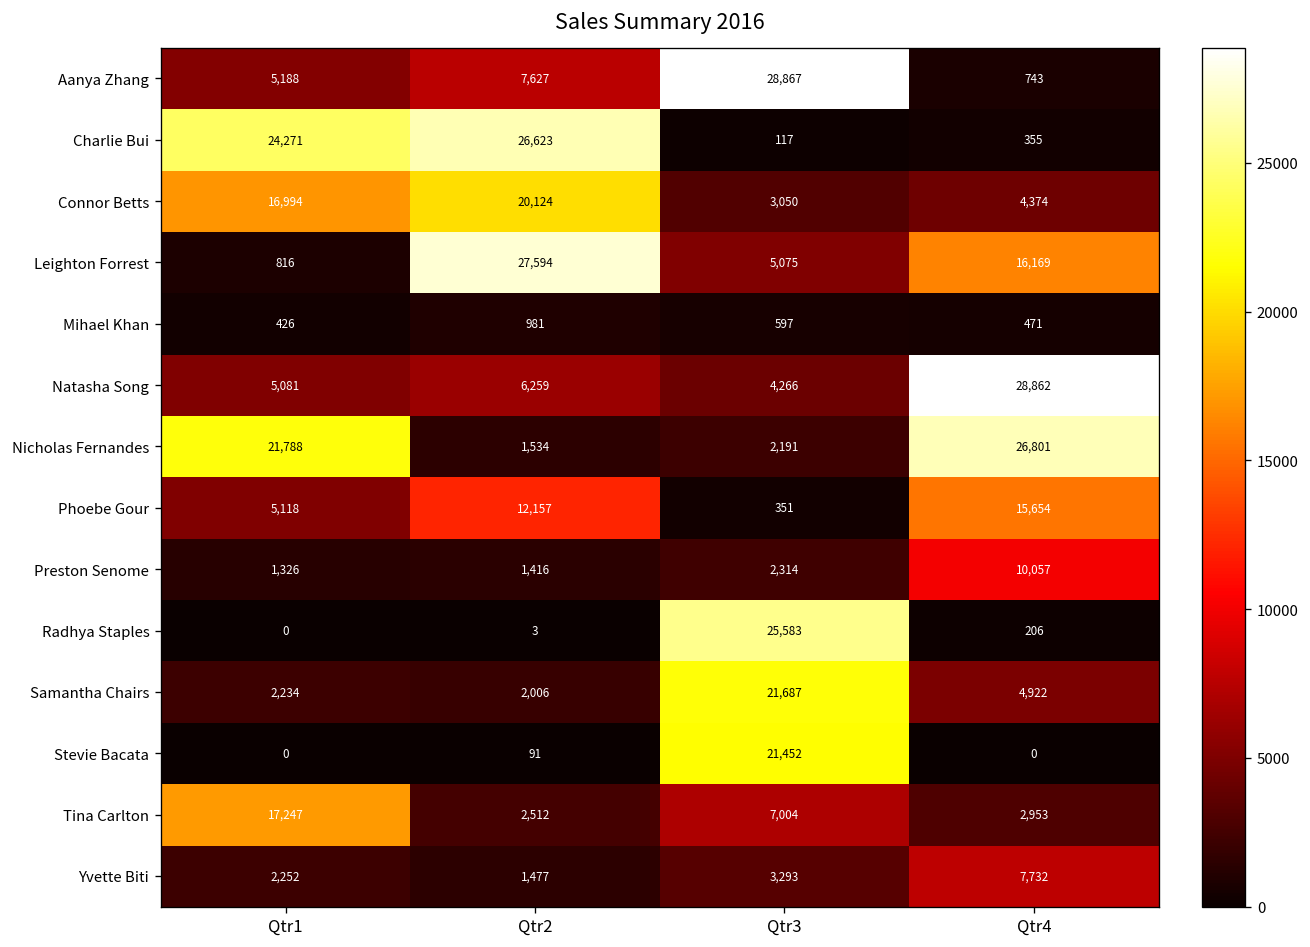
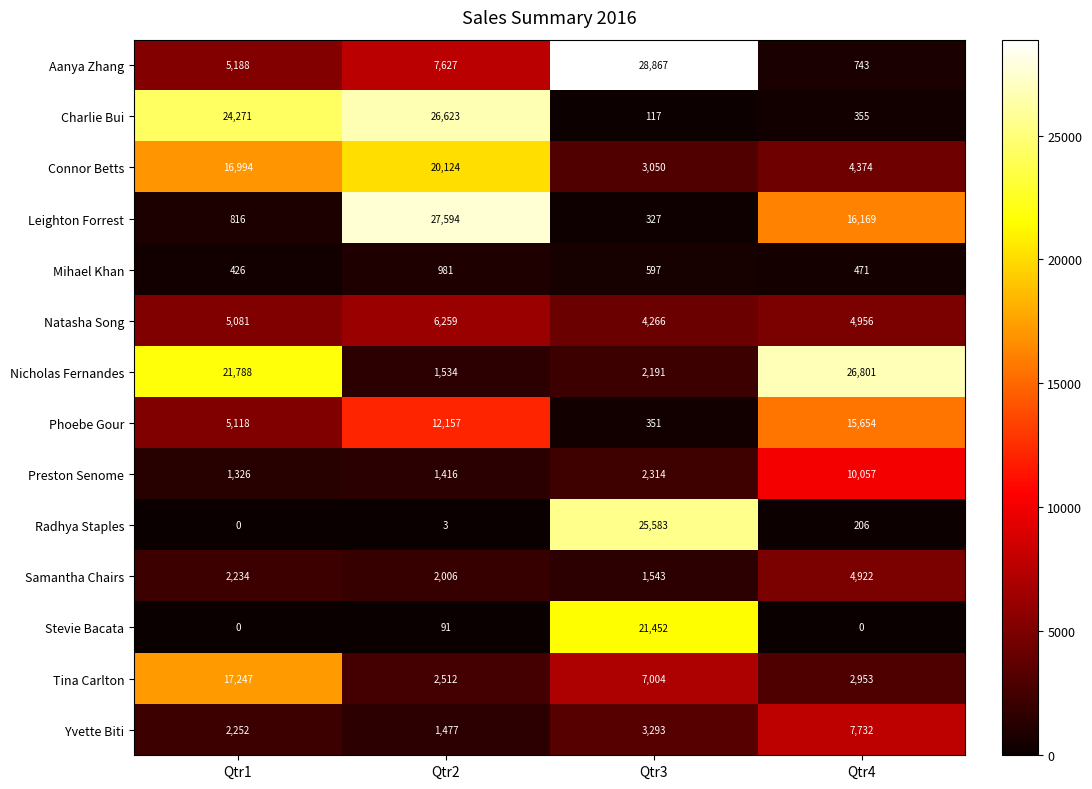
  {
    "Aanya Zhang": {
      "Qtr1": "5,188",
      "Qtr2": "7,627",
      "Qtr3": "28,867",
      "Qtr4": "743"
    },
    "Charlie Bui": {
      "Qtr1": "24,271",
      "Qtr2": "26,623",
      "Qtr3": "117",
      "Qtr4": "355"
    },
    "Connor Betts": {
      "Qtr1": "16,994",
      "Qtr2": "20,124",
      "Qtr3": "3,050",
      "Qtr4": "4,374"
    },
    "Leighton Forrest": {
      "Qtr1": "816",
      "Qtr2": "27,594",
-     "Qtr3": "5,075",
+     "Qtr3": "327",
      "Qtr4": "16,169"
    },
    "Mihael Khan": {
      "Qtr1": "426",
      "Qtr2": "981",
      "Qtr3": "597",
      "Qtr4": "471"
    },
    "Natasha Song": {
      "Qtr1": "5,081",
      "Qtr2": "6,259",
      "Qtr3": "4,266",
-     "Qtr4": "28,862"
+     "Qtr4": "4,956"
    },
    "Nicholas Fernandes": {
      "Qtr1": "21,788",
      "Qtr2": "1,534",
      "Qtr3": "2,191",
      "Qtr4": "26,801"
    },
    "Phoebe Gour": {
      "Qtr1": "5,118",
      "Qtr2": "12,157",
      "Qtr3": "351",
      "Qtr4": "15,654"
    },
    "Preston Senome": {
      "Qtr1": "1,326",
      "Qtr2": "1,416",
      "Qtr3": "2,314",
      "Qtr4": "10,057"
    },
    "Radhya Staples": {
      "Qtr1": "0",
      "Qtr2": "3",
      "Qtr3": "25,583",
      "Qtr4": "206"
    },
    "Samantha Chairs": {
      "Qtr1": "2,234",
      "Qtr2": "2,006",
-     "Qtr3": "21,687",
+     "Qtr3": "1,543",
      "Qtr4": "4,922"
    },
    "Stevie Bacata": {
      "Qtr1": "0",
      "Qtr2": "91",
      "Qtr3": "21,452",
      "Qtr4": "0"
    },
    "Tina Carlton": {
      "Qtr1": "17,247",
      "Qtr2": "2,512",
      "Qtr3": "7,004",
      "Qtr4": "2,953"
    },
    "Yvette Biti": {
      "Qtr1": "2,252",
      "Qtr2": "1,477",
      "Qtr3": "3,293",
      "Qtr4": "7,732"
    }
  }
